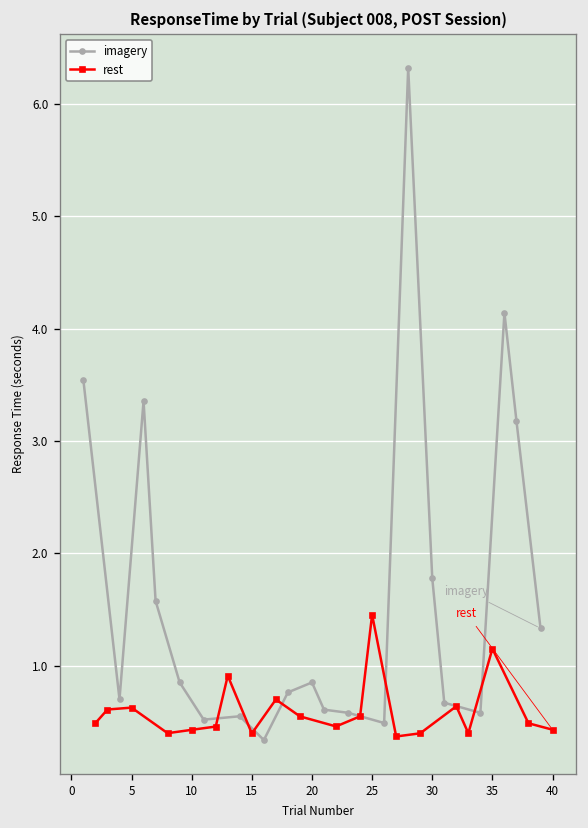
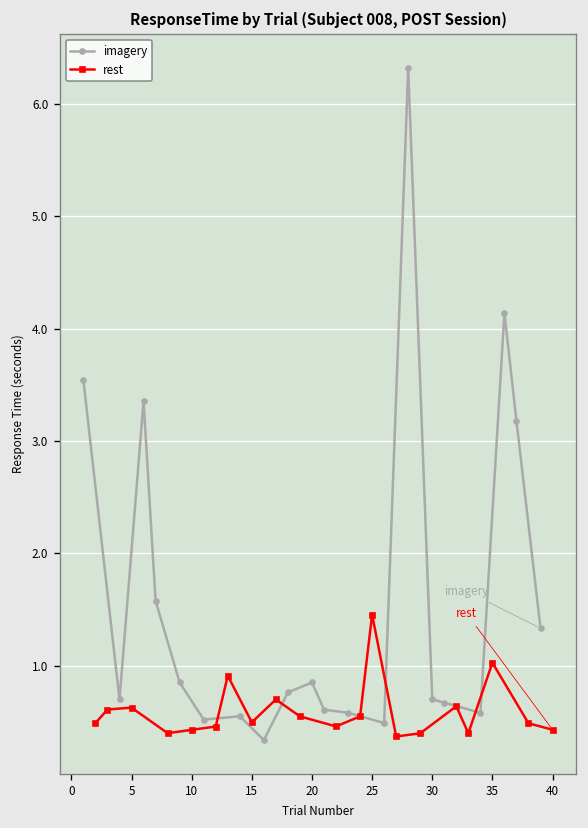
  {
    "imagery": {
      "20": 0.9,
-     "30": 1.8
+     "30": 0.7
    },
    "rest": {
      "5": 0.6,
      "10": 0.4,
-     "15": 0.4,
+     "15": 0.5,
      "25": 1.5,
-     "35": 1.2,
+     "35": 1.0,
      "40": 0.4
    }
  }
